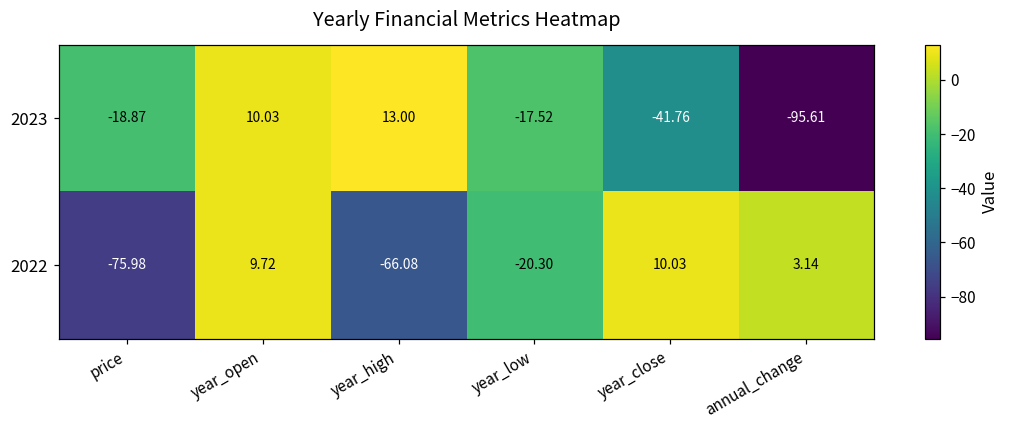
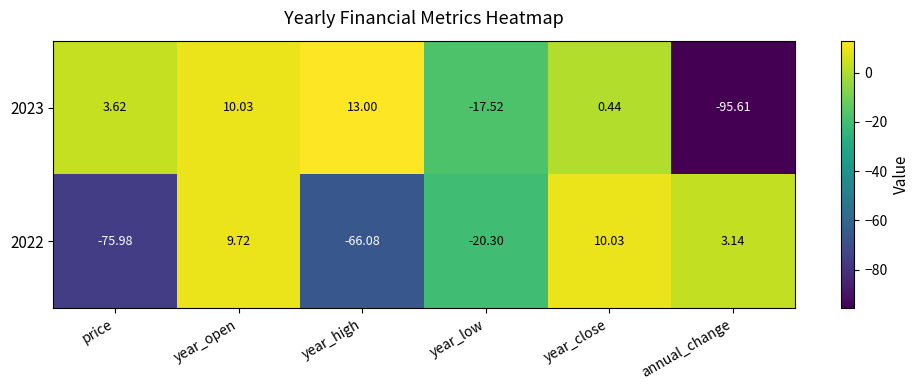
  {
    "2023": {
-     "price": -18.87,
+     "price": 3.62,
      "year_open": 10.03,
      "year_high": 13.00,
      "year_low": -17.52,
-     "year_close": -41.76,
+     "year_close": 0.44,
      "annual_change": -95.61
    },
    "2022": {
      "price": -75.98,
      "year_open": 9.72,
      "year_high": -66.08,
      "year_low": -20.30,
      "year_close": 10.03,
      "annual_change": 3.14
    }
  }
